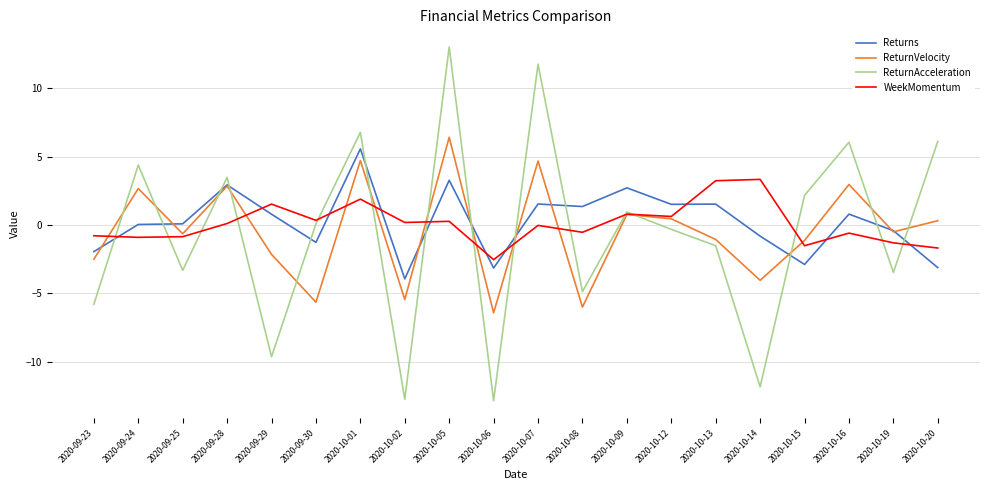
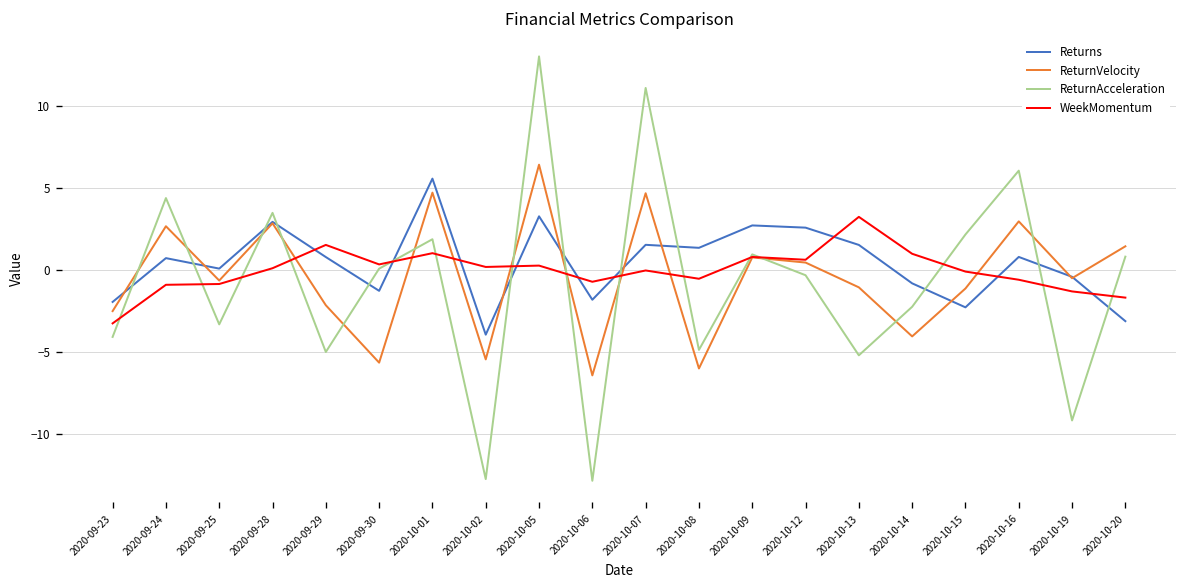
  {
    "Returns": {
      "2020-09-23": -1.9,
-     "2020-09-24": 0.0,
+     "2020-09-24": 0.7,
      "2020-09-25": 0.1,
      "2020-09-29": 0.8,
      "2020-09-30": -1.3,
      "2020-10-01": 5.6,
      "2020-10-02": -3.9,
      "2020-10-05": 3.3,
-     "2020-10-06": -3.1,
+     "2020-10-06": -1.8,
      "2020-10-07": 1.5,
      "2020-10-08": 1.4,
      "2020-10-09": 2.7,
-     "2020-10-12": 1.5,
+     "2020-10-12": 2.6,
      "2020-10-13": 1.5,
      "2020-10-14": -0.8,
-     "2020-10-15": -2.9,
+     "2020-10-15": -2.3,
      "2020-10-16": 0.8,
      "2020-10-20": -3.1
    },
    "ReturnVelocity": {
      "2020-09-23": -2.5,
      "2020-09-24": 2.7,
      "2020-09-25": -0.6,
      "2020-09-29": -2.1,
      "2020-09-30": -5.6,
      "2020-10-01": 4.7,
      "2020-10-02": -5.4,
      "2020-10-05": 6.4,
      "2020-10-06": -6.4,
      "2020-10-07": 4.7,
      "2020-10-08": -6.0,
      "2020-10-13": -1.1,
      "2020-10-14": -4.0,
      "2020-10-15": -1.1,
      "2020-10-16": 3.0,
-     "2020-10-20": 0.3
+     "2020-10-20": 1.4
    },
    "ReturnAcceleration": {
-     "2020-09-23": -5.8,
+     "2020-09-23": -4.1,
      "2020-09-24": 4.4,
      "2020-09-25": -3.3,
      "2020-09-28": 3.5,
-     "2020-09-29": -9.6,
+     "2020-09-29": -5.0,
      "2020-09-30": 0.1,
-     "2020-10-01": 6.8,
+     "2020-10-01": 1.9,
      "2020-10-02": -12.7,
      "2020-10-05": 13.0,
      "2020-10-06": -12.8,
-     "2020-10-07": 11.8,
+     "2020-10-07": 11.1,
      "2020-10-08": -4.9,
      "2020-10-12": -0.3,
-     "2020-10-13": -1.5,
-     "2020-10-14": -11.8,
+     "2020-10-13": -5.2,
+     "2020-10-14": -2.2,
      "2020-10-15": 2.2,
      "2020-10-16": 6.1,
-     "2020-10-19": -3.5,
-     "2020-10-20": 6.1
+     "2020-10-19": -9.2,
+     "2020-10-20": 0.8
    },
    "WeekMomentum": {
-     "2020-09-23": -0.8,
+     "2020-09-23": -3.2,
      "2020-09-24": -0.9,
      "2020-09-25": -0.8,
      "2020-09-28": 0.1,
      "2020-09-29": 1.5,
      "2020-09-30": 0.3,
-     "2020-10-01": 1.9,
+     "2020-10-01": 1.0,
      "2020-10-02": 0.2,
      "2020-10-05": 0.3,
-     "2020-10-06": -2.5,
+     "2020-10-06": -0.7,
      "2020-10-07": 0.0,
      "2020-10-08": -0.5,
      "2020-10-13": 3.2,
-     "2020-10-14": 3.3,
-     "2020-10-15": -1.5,
+     "2020-10-14": 1.0,
+     "2020-10-15": -0.1,
      "2020-10-16": -0.6,
      "2020-10-19": -1.3,
      "2020-10-20": -1.7
    }
  }
